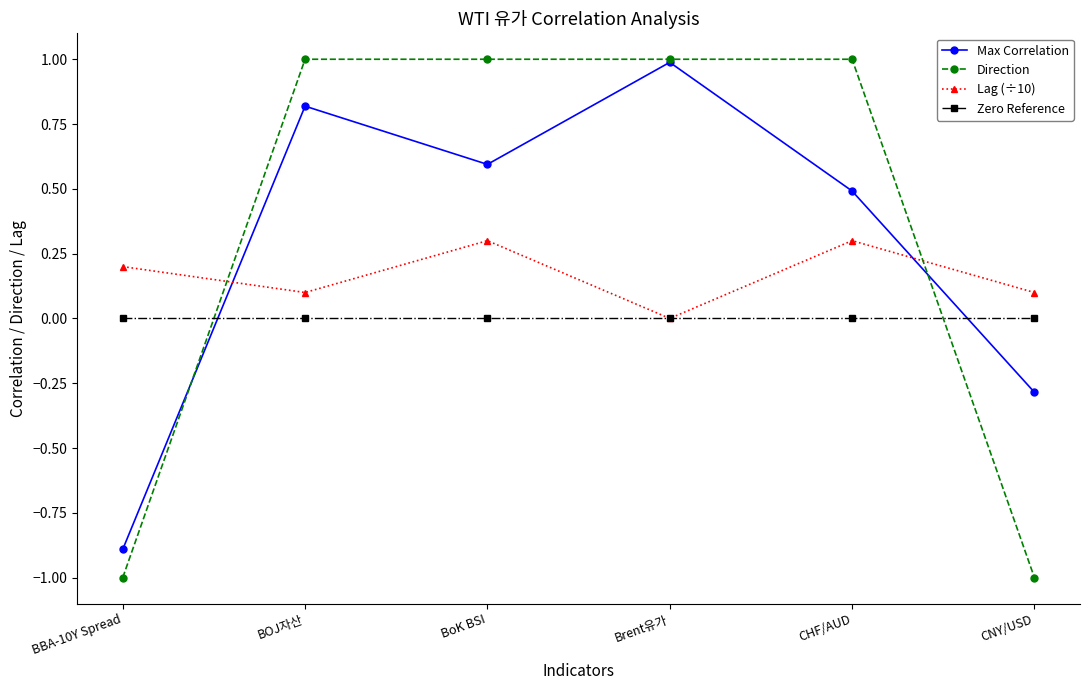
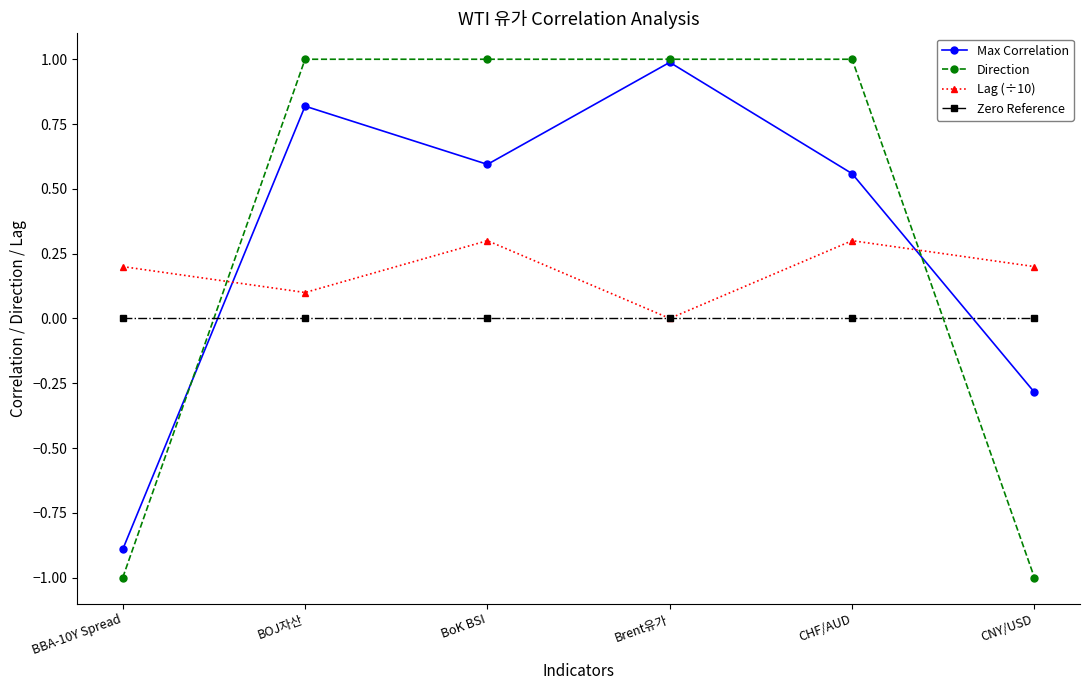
  {
    "Max Correlation": {
      "BBA-10Y Spread": -0.89,
      "BOJ자산": 0.82,
      "BoK BSI": 0.59,
      "Brent유가": 0.99,
-     "CHF/AUD": 0.49,
+     "CHF/AUD": 0.56,
      "CNY/USD": -0.28
    },
    "Direction": {
      "BBA-10Y Spread": -1.00,
      "BOJ자산": 1.00,
      "BoK BSI": 1.00,
      "Brent유가": 1.00,
      "CHF/AUD": 1.00,
      "CNY/USD": -1.00
    },
    "Lag (÷10)": {
      "BBA-10Y Spread": 0.20,
      "BOJ자산": 0.10,
      "BoK BSI": 0.30,
      "CHF/AUD": 0.30,
-     "CNY/USD": 0.10
+     "CNY/USD": 0.20
    },
    "Zero Reference": {
      "BBA-10Y Spread": 0.00,
      "BOJ자산": 0.00,
      "BoK BSI": 0.00,
      "CHF/AUD": 0.00,
      "CNY/USD": 0.00
    }
  }
